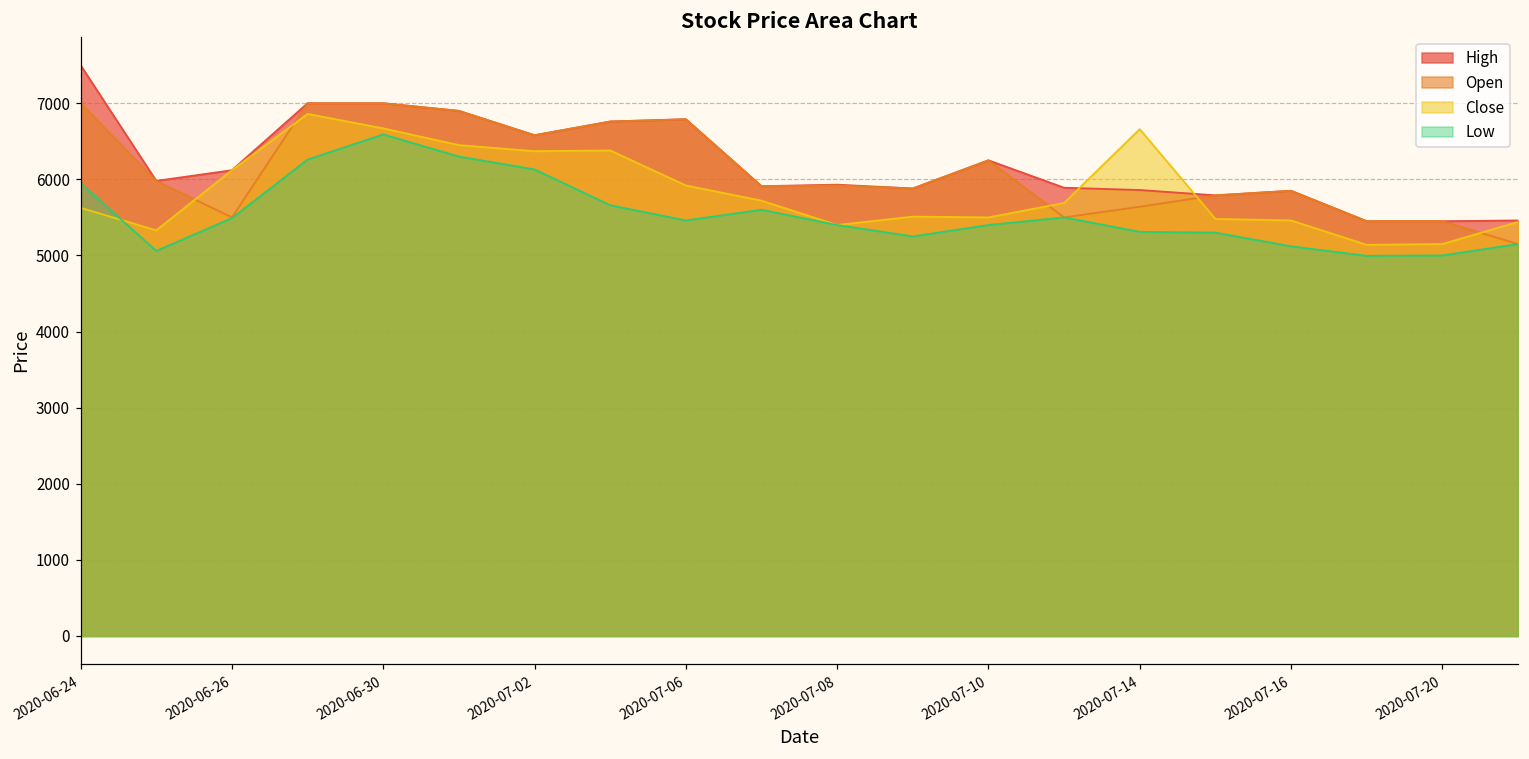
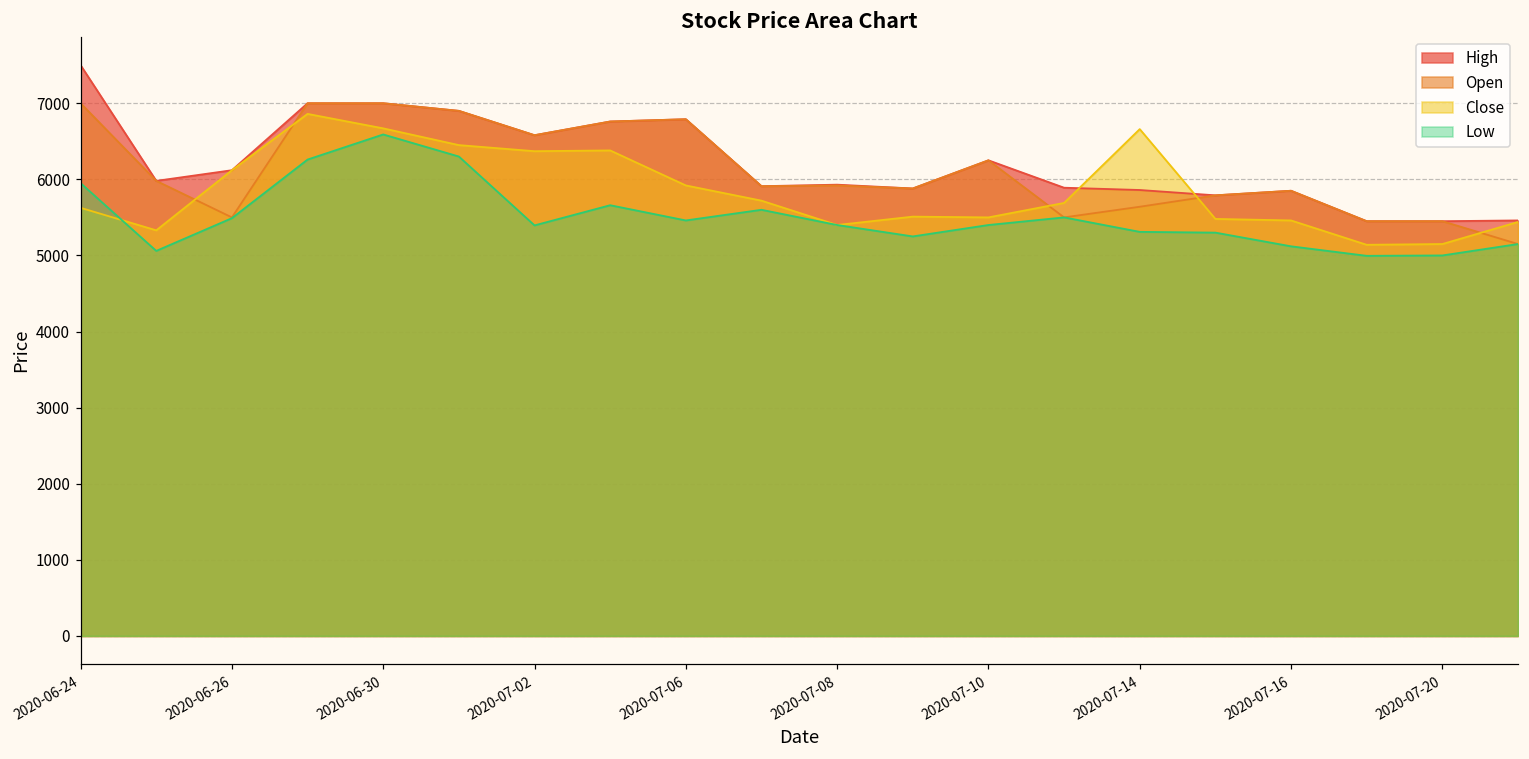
  {
    "Close": {
      "2020-06-24": 5600,
      "2020-06-30": 6700,
      "2020-07-02": 6400,
      "2020-07-06": 5900,
      "2020-07-10": 5500,
      "2020-07-14": 6700,
      "2020-07-16": 5500,
      "2020-07-20": 5200
    },
    "Low": {
      "2020-06-24": 6000,
      "2020-06-30": 6600,
-     "2020-07-02": 6100,
+     "2020-07-02": 5400,
      "2020-07-06": 5500,
      "2020-07-10": 5400,
      "2020-07-14": 5300,
      "2020-07-16": 5100,
      "2020-07-20": 5000
    }
  }
